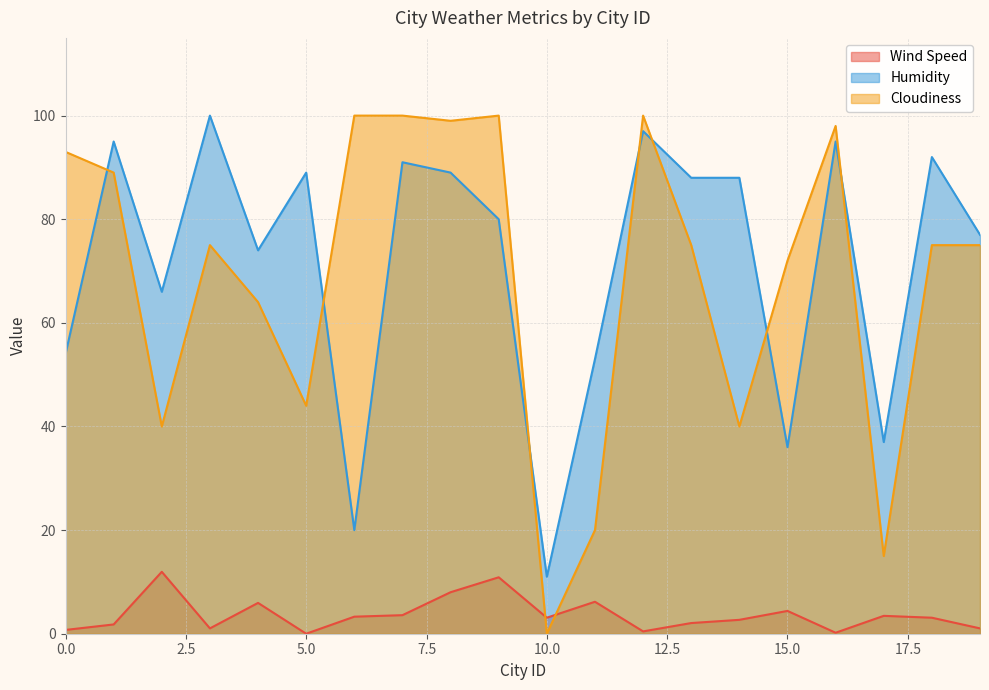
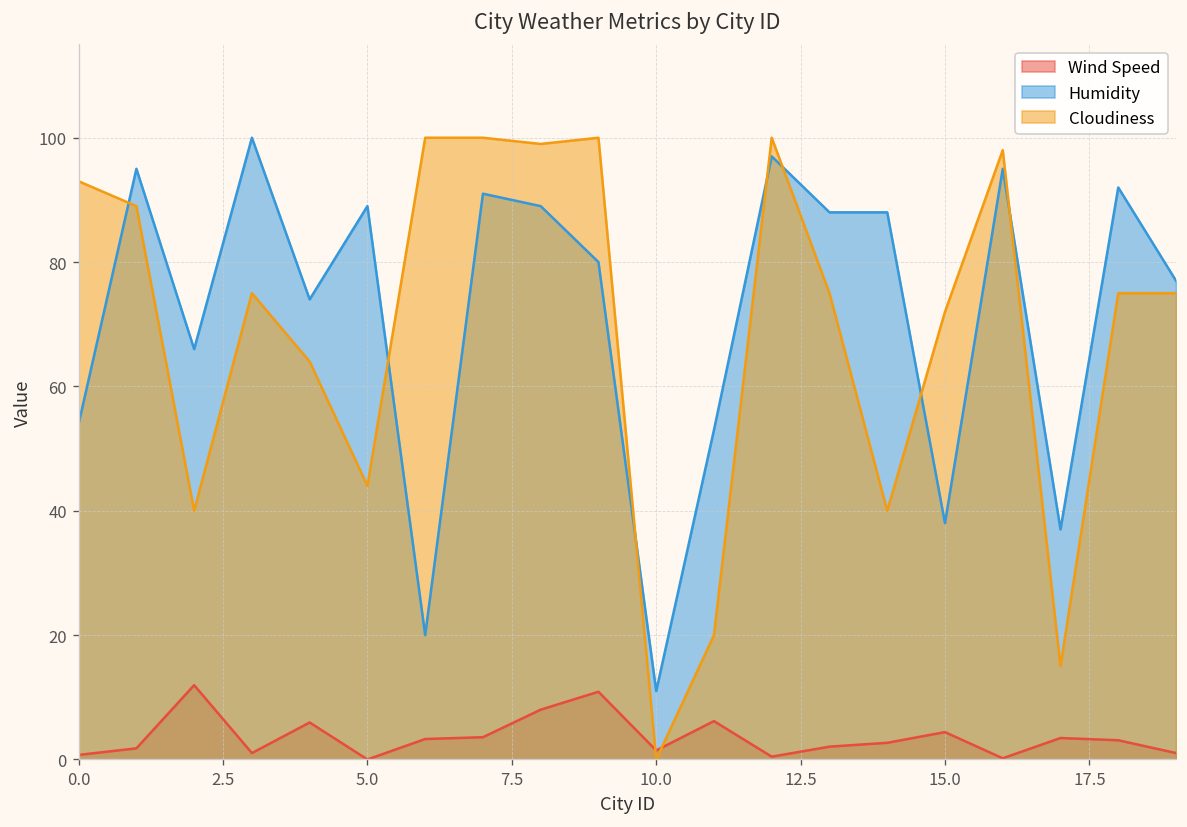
  {
    "Wind Speed": {
      "0.0": 1,
      "5.0": 0,
-     "10.0": 3,
+     "10.0": 1,
      "15.0": 4
    },
    "Humidity": {
      "0.0": 54,
      "5.0": 89,
      "10.0": 11,
-     "15.0": 36
+     "15.0": 38
    },
    "Cloudiness": {
      "0.0": 93,
      "5.0": 44,
      "10.0": 0,
      "15.0": 72
    }
  }
